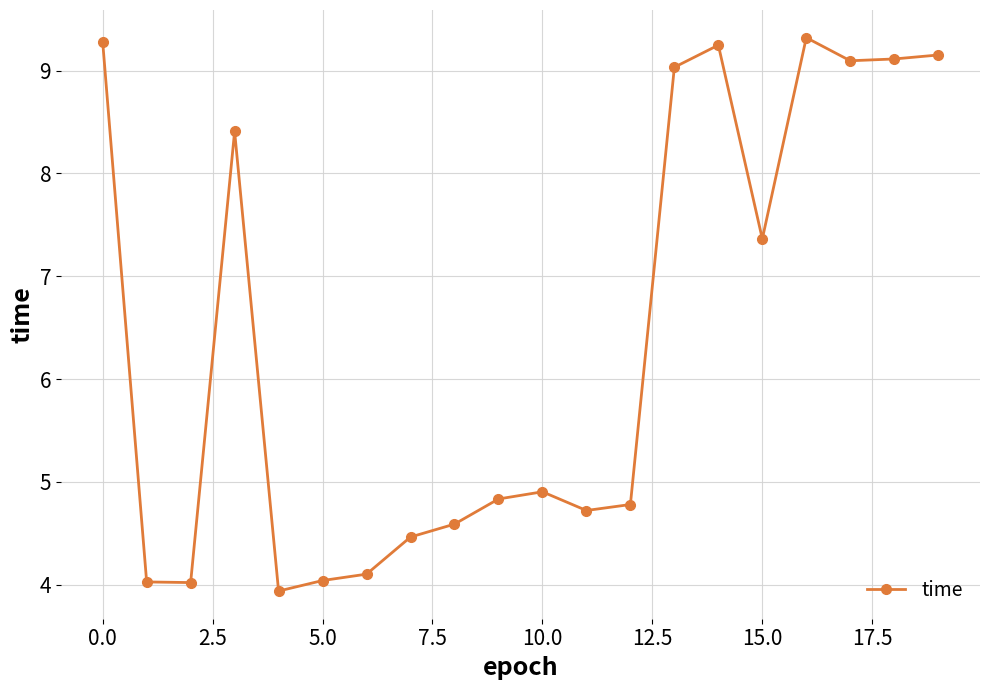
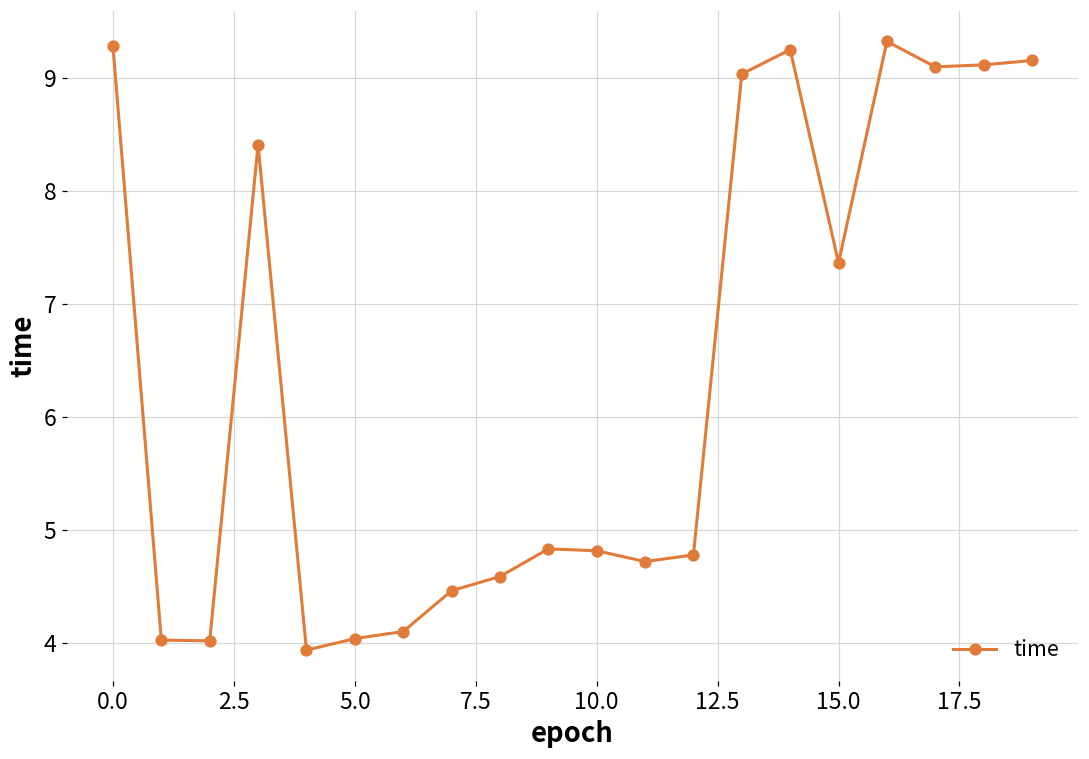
  {
    "0.0": 9.28,
    "5.0": 4.04,
-   "10.0": 4.90,
+   "10.0": 4.82,
    "15.0": 7.36
  }
